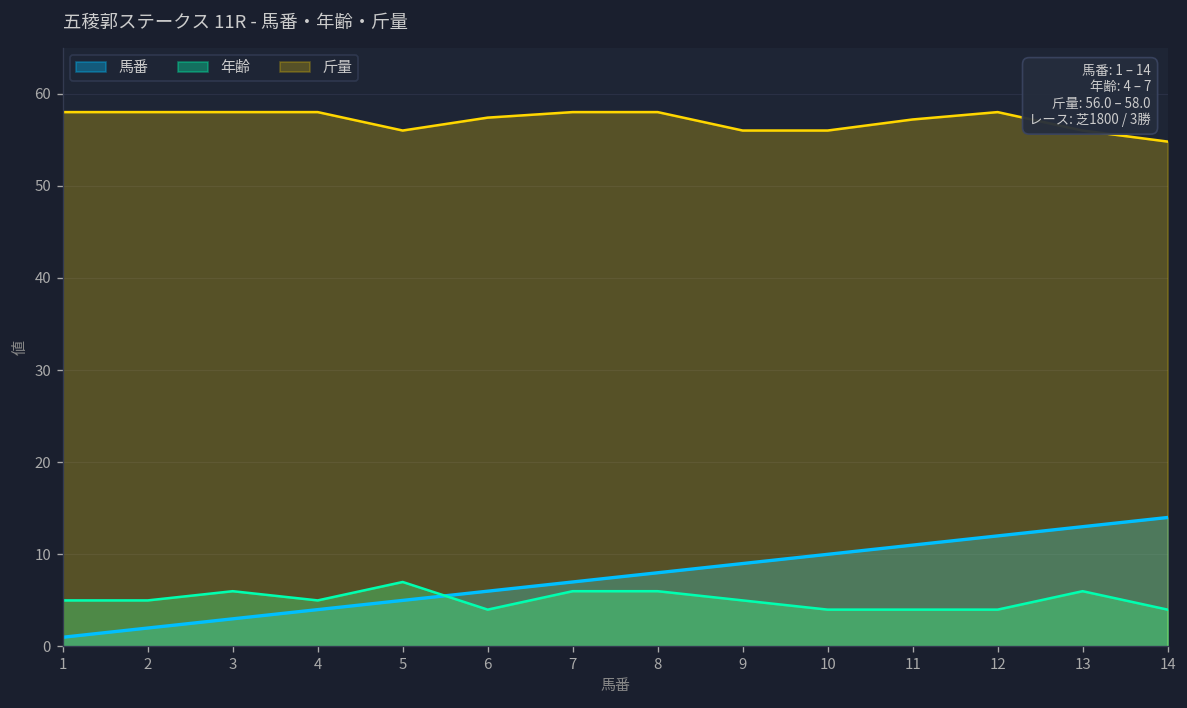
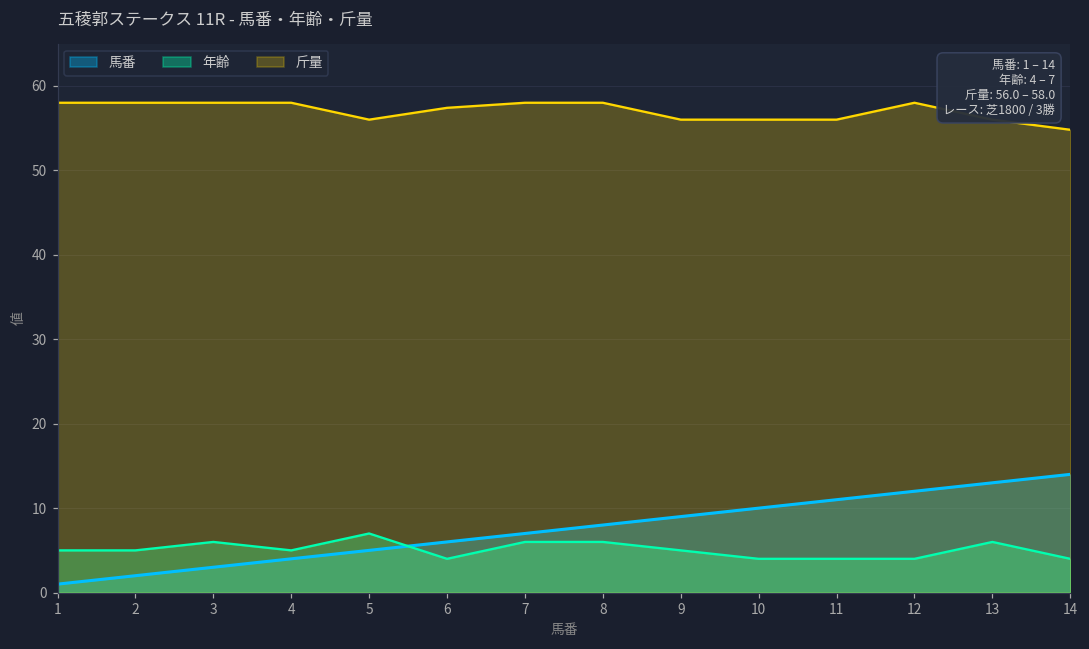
  {
    "斤量": {
      "1": 58,
      "2": 58,
      "3": 58,
      "4": 58,
      "5": 56,
      "6": 57,
      "7": 58,
      "8": 58,
      "9": 56,
      "10": 56,
-     "11": 57,
+     "11": 56,
      "12": 58,
      "14": 55
    }
  }
